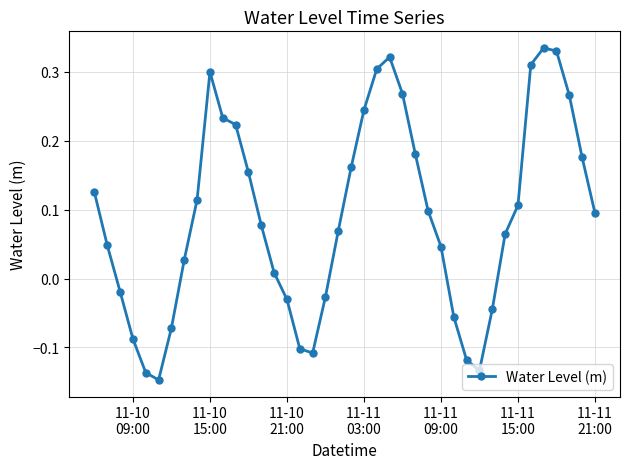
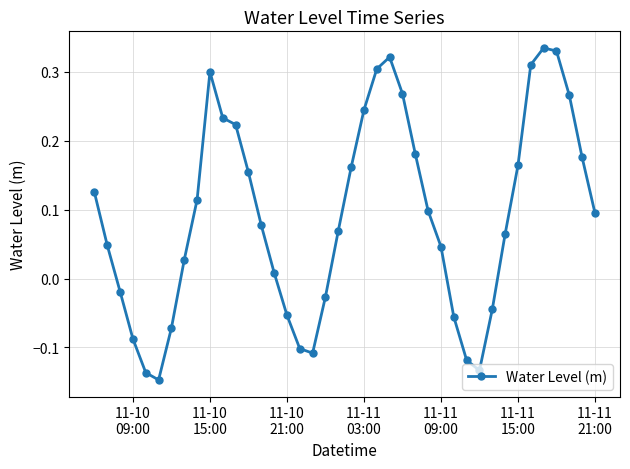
  {
    "11-10 09:00": -0.09,
    "11-10 15:00": 0.30,
-   "11-10 21:00": -0.03,
+   "11-10 21:00": -0.05,
    "11-11 03:00": 0.24,
    "11-11 09:00": 0.05,
-   "11-11 15:00": 0.11,
+   "11-11 15:00": 0.16,
    "11-11 21:00": 0.09
  }
